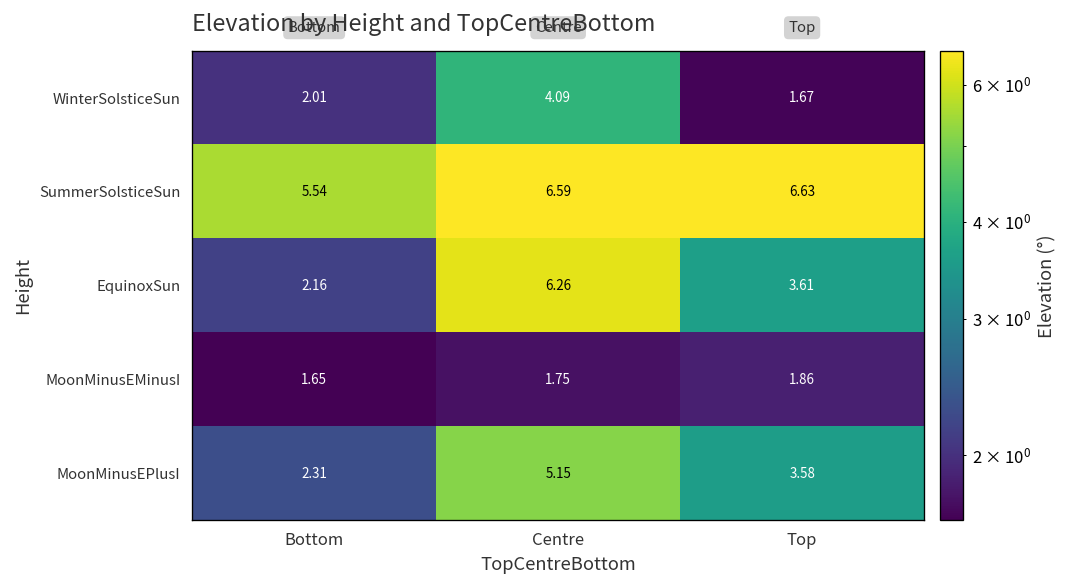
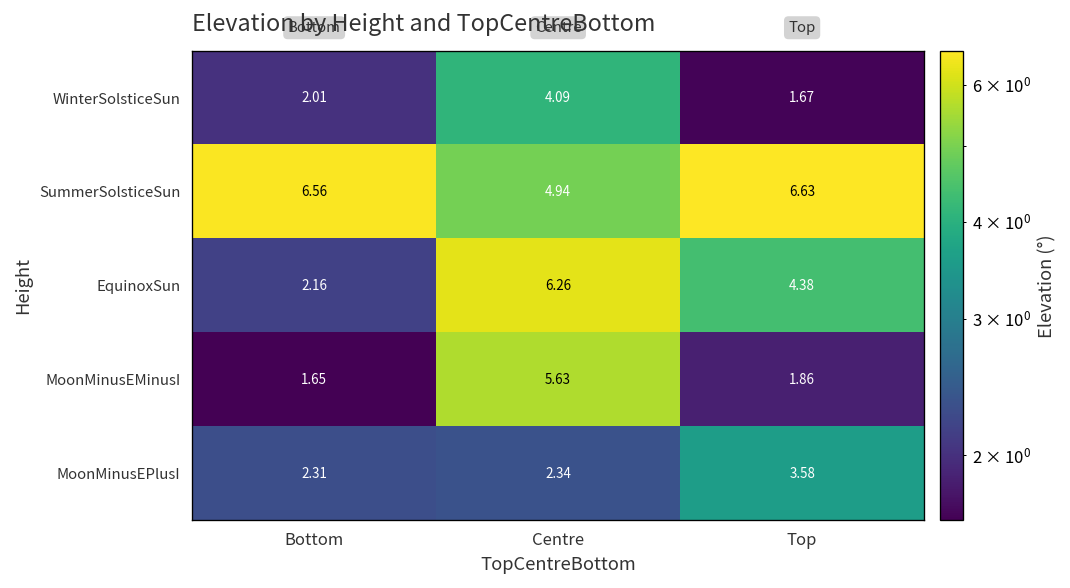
  {
    "WinterSolsticeSun": {
      "Bottom": 2.01,
      "Centre": 4.09,
      "Top": 1.67
    },
    "SummerSolsticeSun": {
-     "Bottom": 5.54,
-     "Centre": 6.59,
+     "Bottom": 6.56,
+     "Centre": 4.94,
      "Top": 6.63
    },
    "EquinoxSun": {
      "Bottom": 2.16,
      "Centre": 6.26,
-     "Top": 3.61
+     "Top": 4.38
    },
    "MoonMinusEMinusI": {
      "Bottom": 1.65,
-     "Centre": 1.75,
+     "Centre": 5.63,
      "Top": 1.86
    },
    "MoonMinusEPlusI": {
      "Bottom": 2.31,
-     "Centre": 5.15,
+     "Centre": 2.34,
      "Top": 3.58
    }
  }
